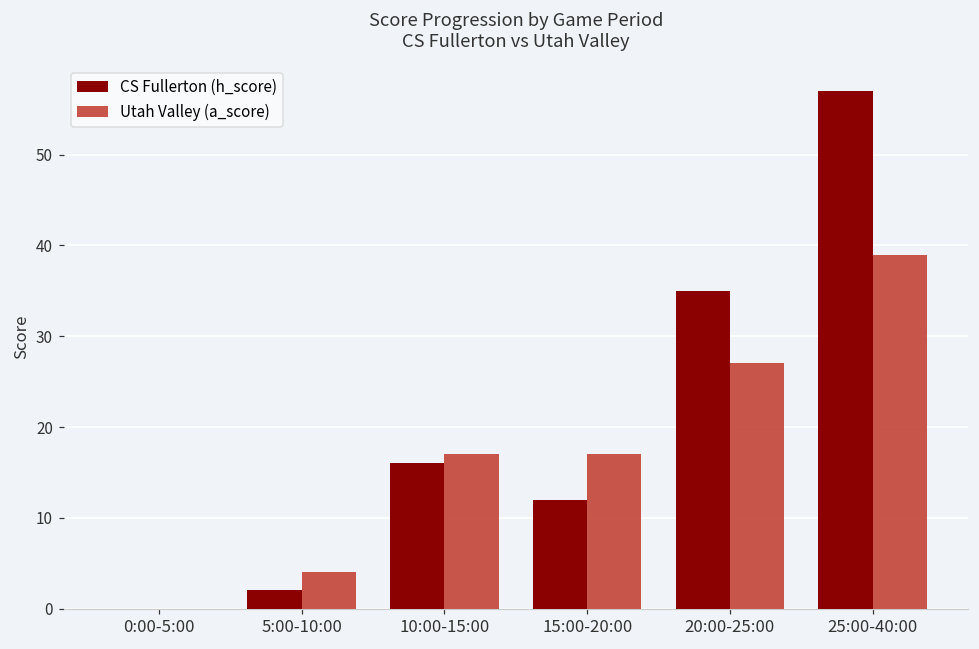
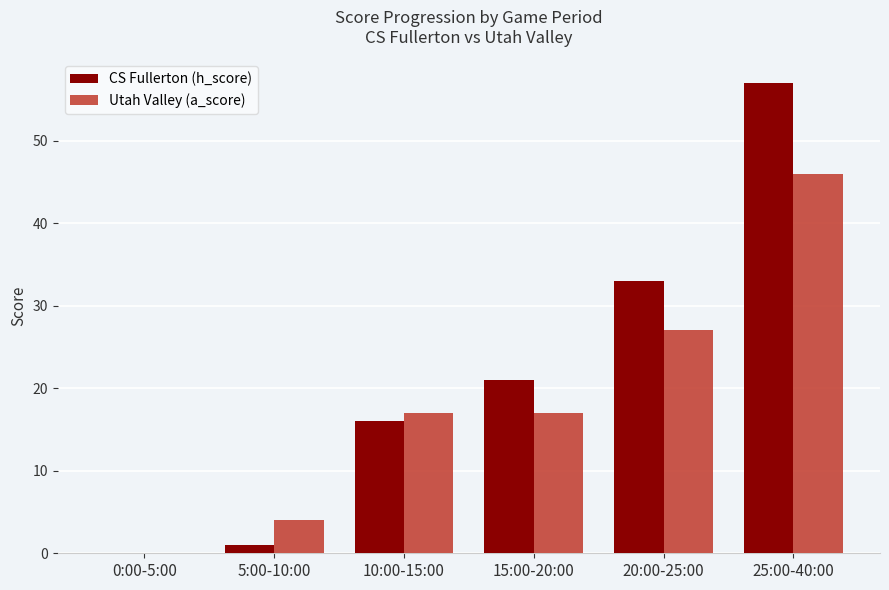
  {
    "CS Fullerton (h_score)": {
      "0:00-5:00": 0,
-     "5:00-10:00": 2,
+     "5:00-10:00": 1,
      "10:00-15:00": 16,
-     "15:00-20:00": 12,
-     "20:00-25:00": 35,
+     "15:00-20:00": 21,
+     "20:00-25:00": 33,
      "25:00-40:00": 57
    },
    "Utah Valley (a_score)": {
      "0:00-5:00": 0,
      "5:00-10:00": 4,
      "10:00-15:00": 17,
      "15:00-20:00": 17,
      "20:00-25:00": 27,
-     "25:00-40:00": 39
+     "25:00-40:00": 46
    }
  }
